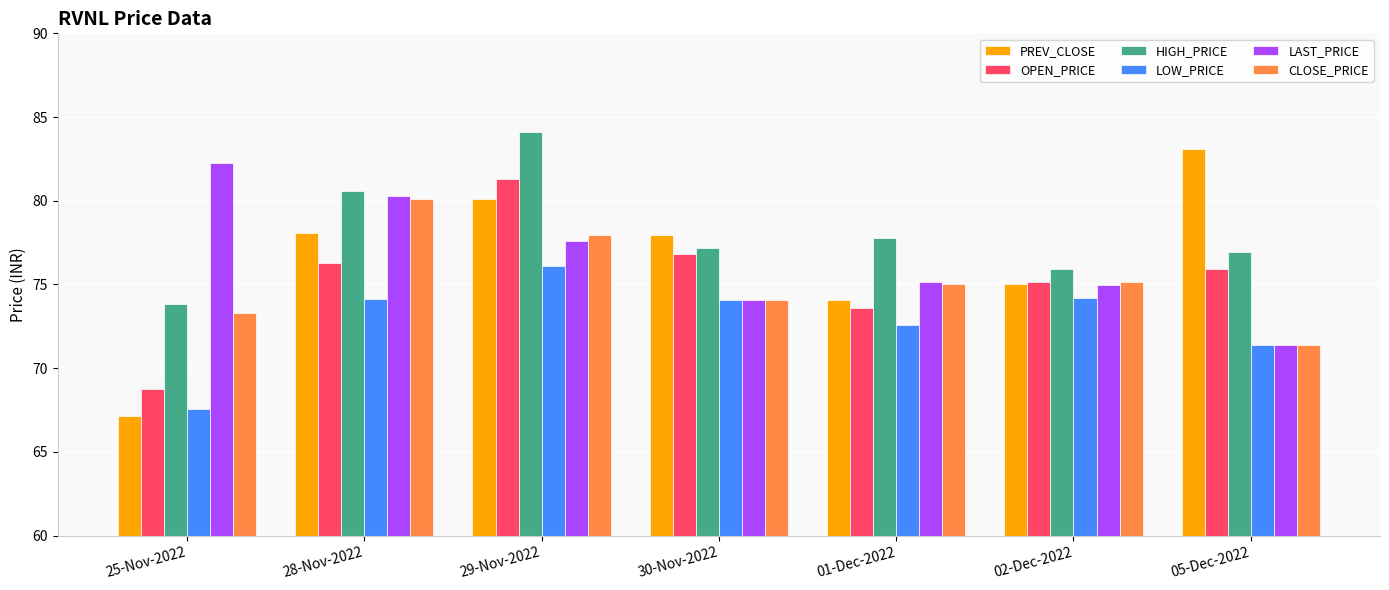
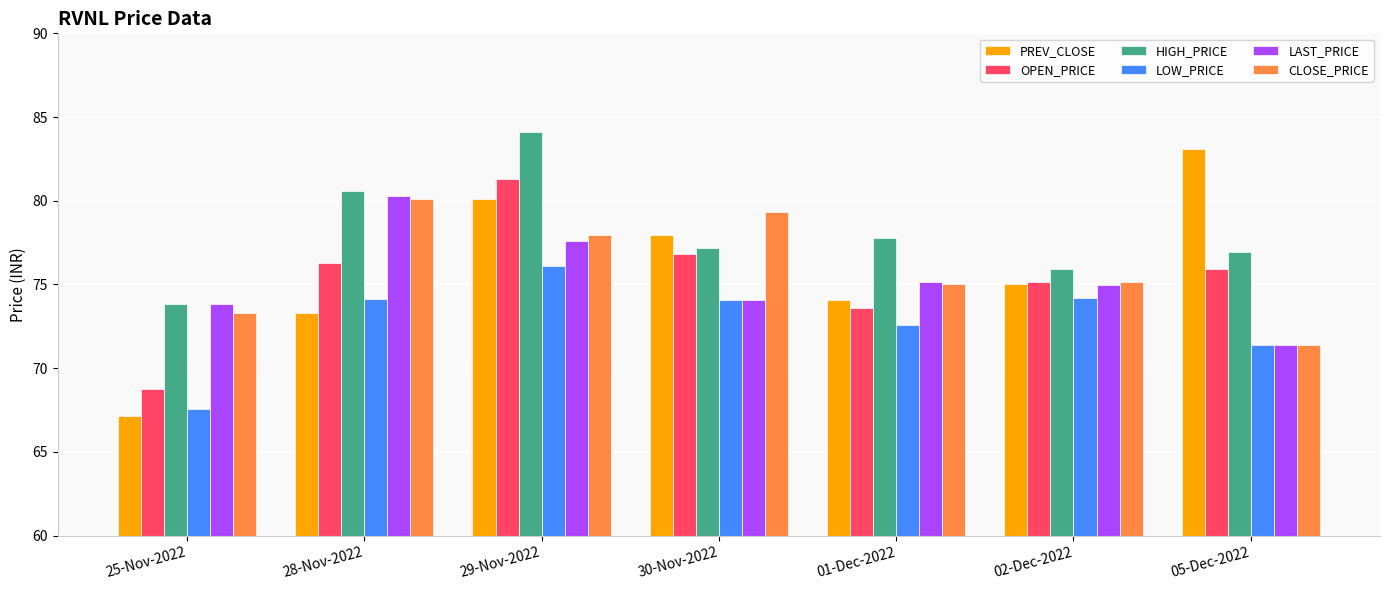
  {
    "PREV_CLOSE": {
      "25-Nov-2022": 67.2,
-     "28-Nov-2022": 78.1,
+     "28-Nov-2022": 73.3,
      "29-Nov-2022": 80.1,
      "30-Nov-2022": 78.0,
      "01-Dec-2022": 74.1,
      "02-Dec-2022": 75.1,
      "05-Dec-2022": 83.1
    },
    "OPEN_PRICE": {
      "25-Nov-2022": 68.8,
      "28-Nov-2022": 76.3,
      "29-Nov-2022": 81.3,
      "30-Nov-2022": 76.8,
      "01-Dec-2022": 73.6,
      "02-Dec-2022": 75.2,
      "05-Dec-2022": 75.9
    },
    "HIGH_PRICE": {
      "25-Nov-2022": 73.9,
      "28-Nov-2022": 80.6,
      "29-Nov-2022": 84.1,
      "30-Nov-2022": 77.2,
      "01-Dec-2022": 77.8,
      "02-Dec-2022": 75.9,
      "05-Dec-2022": 77.0
    },
    "LOW_PRICE": {
      "25-Nov-2022": 67.6,
      "28-Nov-2022": 74.2,
      "29-Nov-2022": 76.1,
      "30-Nov-2022": 74.1,
      "01-Dec-2022": 72.6,
      "02-Dec-2022": 74.2,
      "05-Dec-2022": 71.4
    },
    "LAST_PRICE": {
-     "25-Nov-2022": 82.2,
+     "25-Nov-2022": 73.9,
      "28-Nov-2022": 80.3,
      "29-Nov-2022": 77.6,
      "30-Nov-2022": 74.1,
      "01-Dec-2022": 75.2,
      "02-Dec-2022": 75.0,
      "05-Dec-2022": 71.4
    },
    "CLOSE_PRICE": {
      "25-Nov-2022": 73.3,
      "28-Nov-2022": 80.1,
      "29-Nov-2022": 78.0,
-     "30-Nov-2022": 74.1,
+     "30-Nov-2022": 79.3,
      "01-Dec-2022": 75.1,
      "02-Dec-2022": 75.2,
      "05-Dec-2022": 71.4
    }
  }
